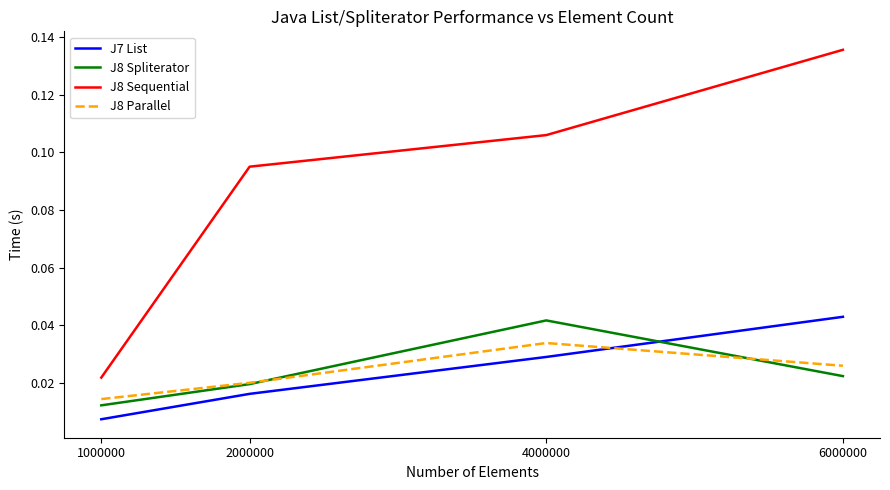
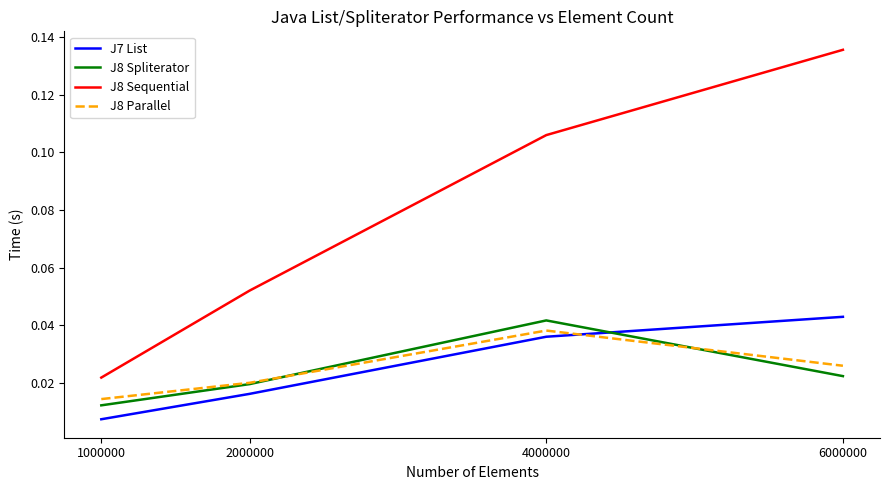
  {
    "J7 List": {
      "1000000": 0.007,
      "2000000": 0.016,
-     "4000000": 0.029,
+     "4000000": 0.036,
      "6000000": 0.043
    },
    "J8 Spliterator": {
      "1000000": 0.012,
      "4000000": 0.042,
      "6000000": 0.022
    },
    "J8 Sequential": {
      "1000000": 0.022,
-     "2000000": 0.095,
+     "2000000": 0.052,
      "4000000": 0.106,
      "6000000": 0.136
    },
    "J8 Parallel": {
      "1000000": 0.014,
-     "4000000": 0.034,
+     "4000000": 0.038,
      "6000000": 0.026
    }
  }
